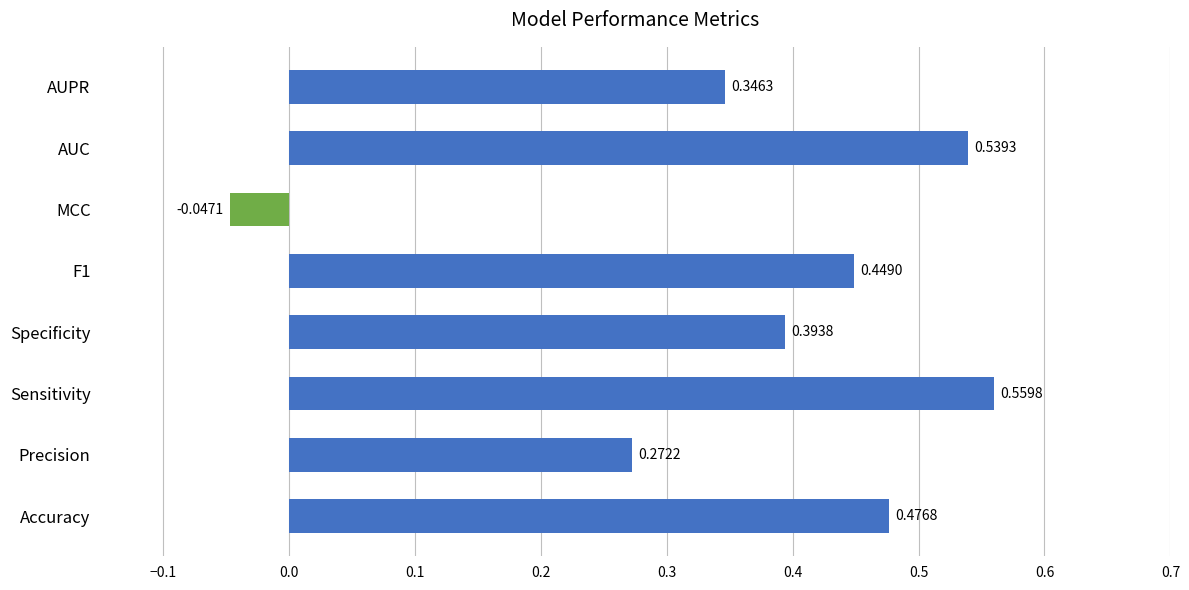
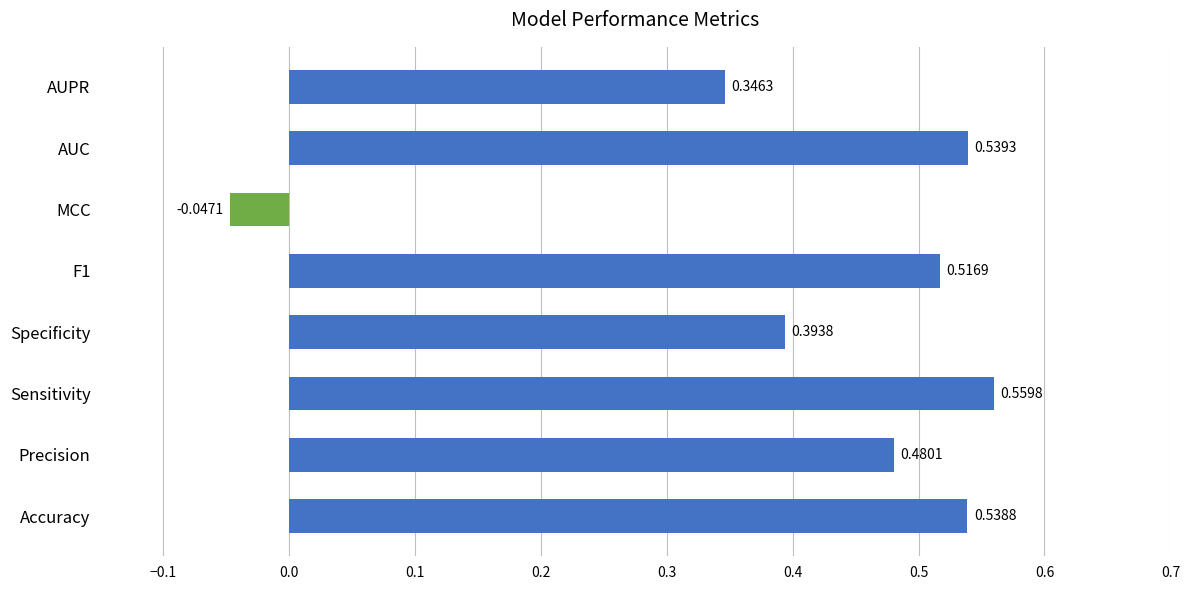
  {
    "AUPR": 0.3463,
    "AUC": 0.5393,
    "MCC": -0.0471,
-   "F1": 0.4490,
+   "F1": 0.5169,
    "Specificity": 0.3938,
    "Sensitivity": 0.5598,
-   "Precision": 0.2722,
-   "Accuracy": 0.4768
+   "Precision": 0.4801,
+   "Accuracy": 0.5388
  }
